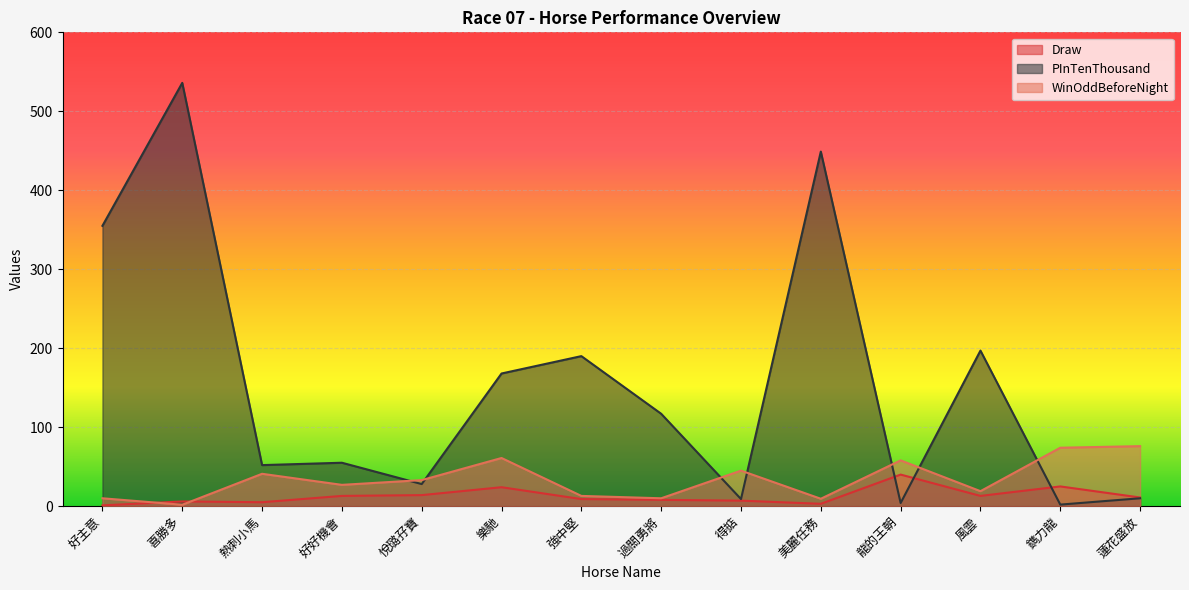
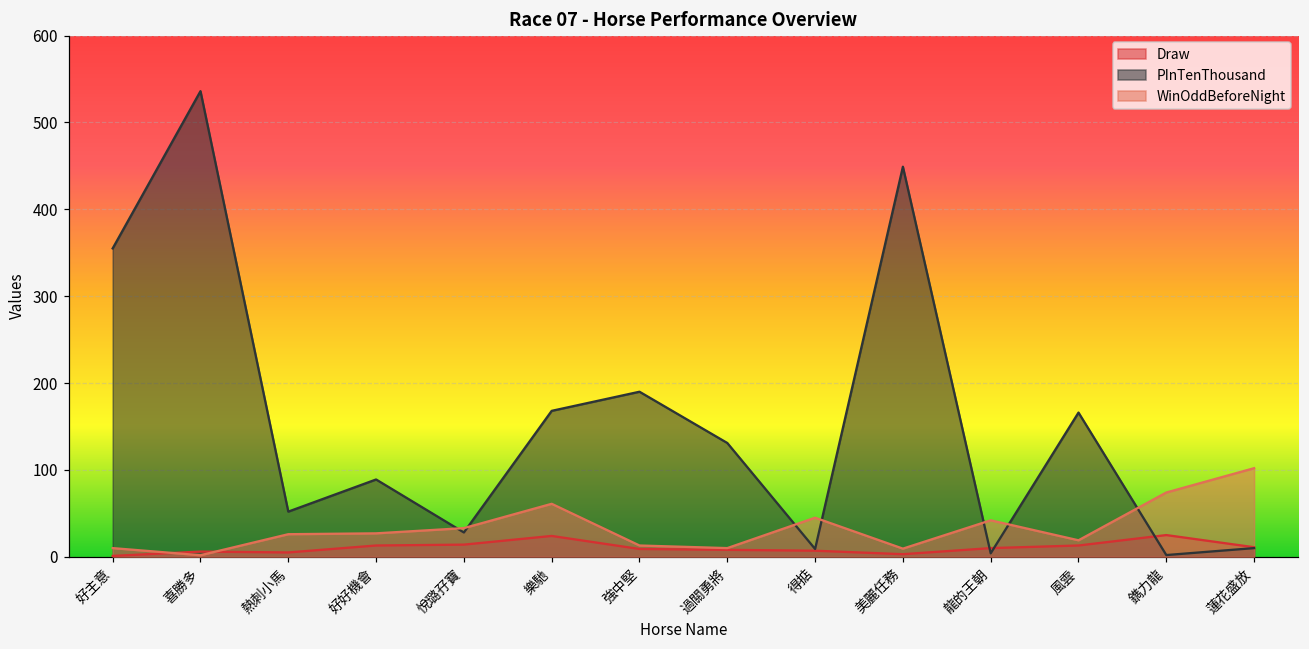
  {
    "Draw": {
      "好主意": 0,
      "喜勝多": 10,
      "熱刺小馬": 10,
      "好好機會": 10,
      "悅璐孖寶": 10,
      "樂馳": 20,
      "強中堅": 10,
      "美麗任務": 0,
-     "龍的王朝": 40,
+     "龍的王朝": 10,
      "風雲": 10,
      "鐫力龍": 30
    },
    "PInTenThousand": {
      "好主意": 360,
      "喜勝多": 540,
      "熱刺小馬": 50,
-     "好好機會": 60,
+     "好好機會": 90,
      "悅璐孖寶": 30,
      "樂馳": 170,
      "強中堅": 190,
-     "過關勇將": 120,
+     "過關勇將": 130,
      "美麗任務": 450,
      "龍的王朝": 0,
-     "風雲": 200,
+     "風雲": 170,
      "鐫力龍": 0
    },
    "WinOddBeforeNight": {
      "好主意": 10,
      "喜勝多": 0,
-     "熱刺小馬": 40,
+     "熱刺小馬": 30,
      "好好機會": 30,
      "悅璐孖寶": 30,
      "樂馳": 60,
      "強中堅": 10,
      "得掂": 50,
      "美麗任務": 10,
-     "龍的王朝": 60,
+     "龍的王朝": 40,
      "風雲": 20,
      "鐫力龍": 70,
-     "蓮花盛放": 80
+     "蓮花盛放": 100
    }
  }
